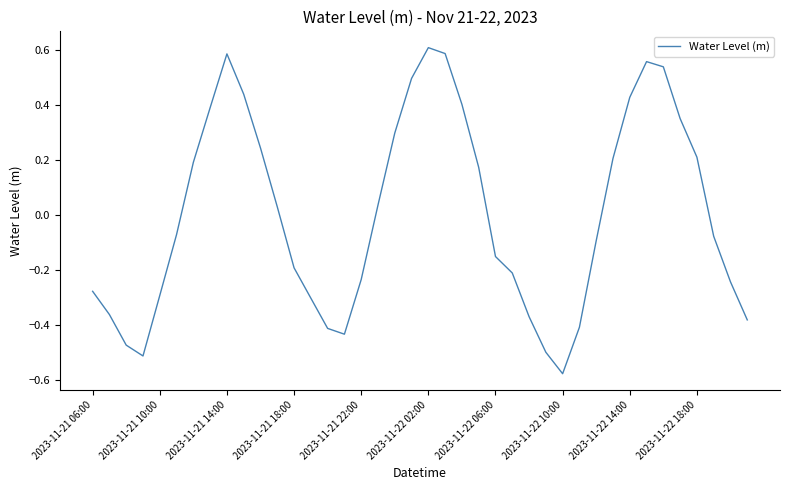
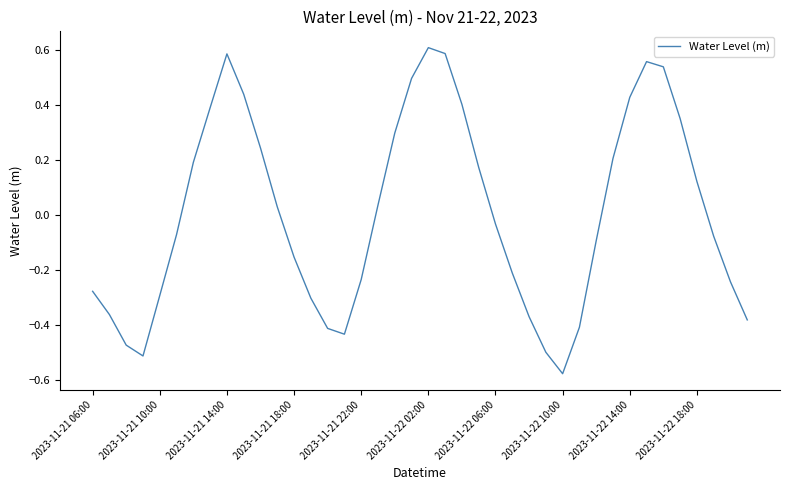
  {
    "2023-11-21 06:00": -0.28,
    "2023-11-21 10:00": -0.29,
    "2023-11-21 14:00": 0.59,
-   "2023-11-21 18:00": -0.19,
+   "2023-11-21 18:00": -0.15,
    "2023-11-21 22:00": -0.24,
    "2023-11-22 02:00": 0.61,
-   "2023-11-22 06:00": -0.15,
+   "2023-11-22 06:00": -0.03,
    "2023-11-22 10:00": -0.58,
    "2023-11-22 14:00": 0.43,
-   "2023-11-22 18:00": 0.21
+   "2023-11-22 18:00": 0.12
  }
